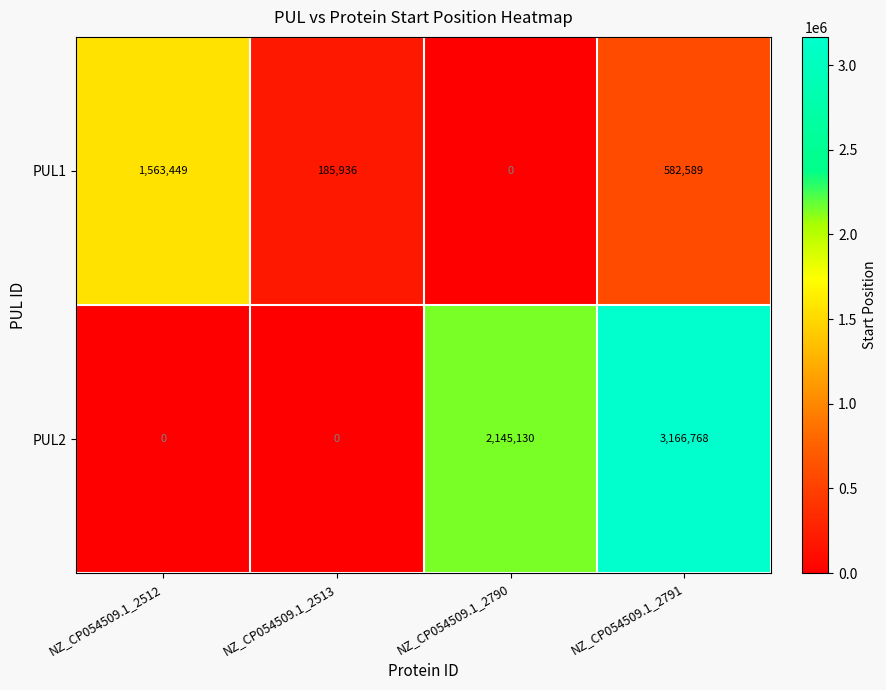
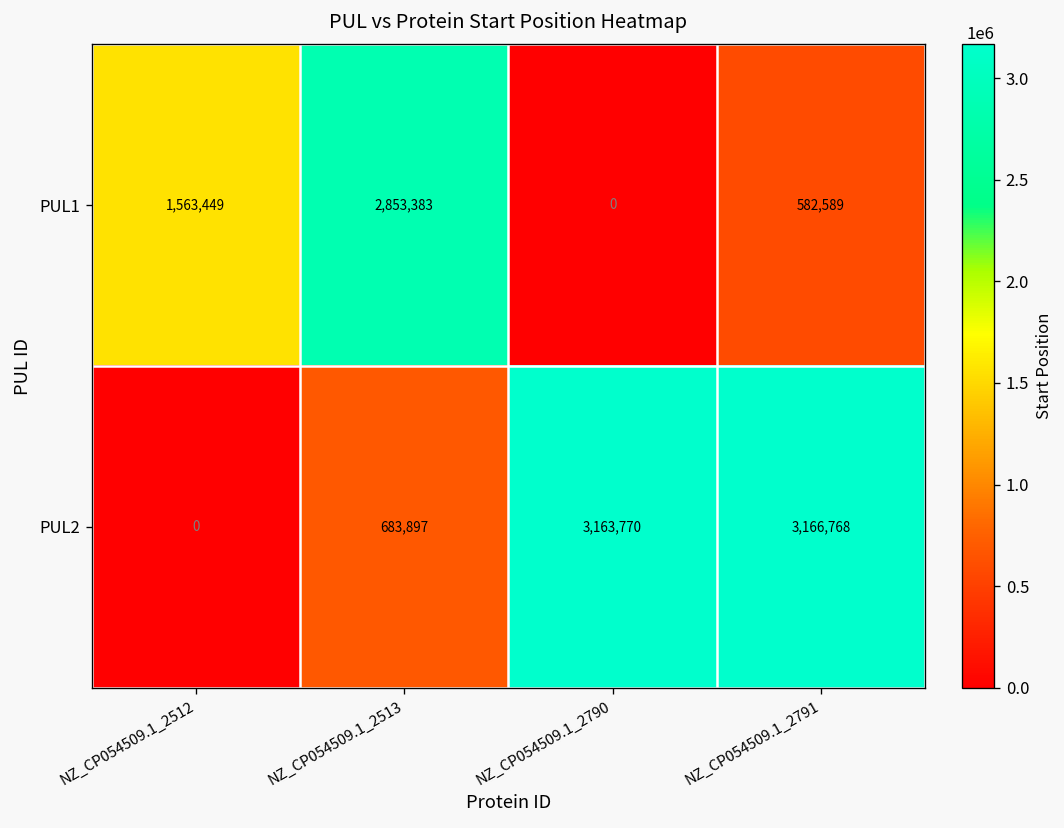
  {
    "PUL1": {
      "NZ_CP054509.1_2512": "1,563,449",
-     "NZ_CP054509.1_2513": "185,936",
+     "NZ_CP054509.1_2513": "2,853,383",
      "NZ_CP054509.1_2790": "0",
      "NZ_CP054509.1_2791": "582,589"
    },
    "PUL2": {
      "NZ_CP054509.1_2512": "0",
-     "NZ_CP054509.1_2513": "0",
-     "NZ_CP054509.1_2790": "2,145,130",
+     "NZ_CP054509.1_2513": "683,897",
+     "NZ_CP054509.1_2790": "3,163,770",
      "NZ_CP054509.1_2791": "3,166,768"
    }
  }
